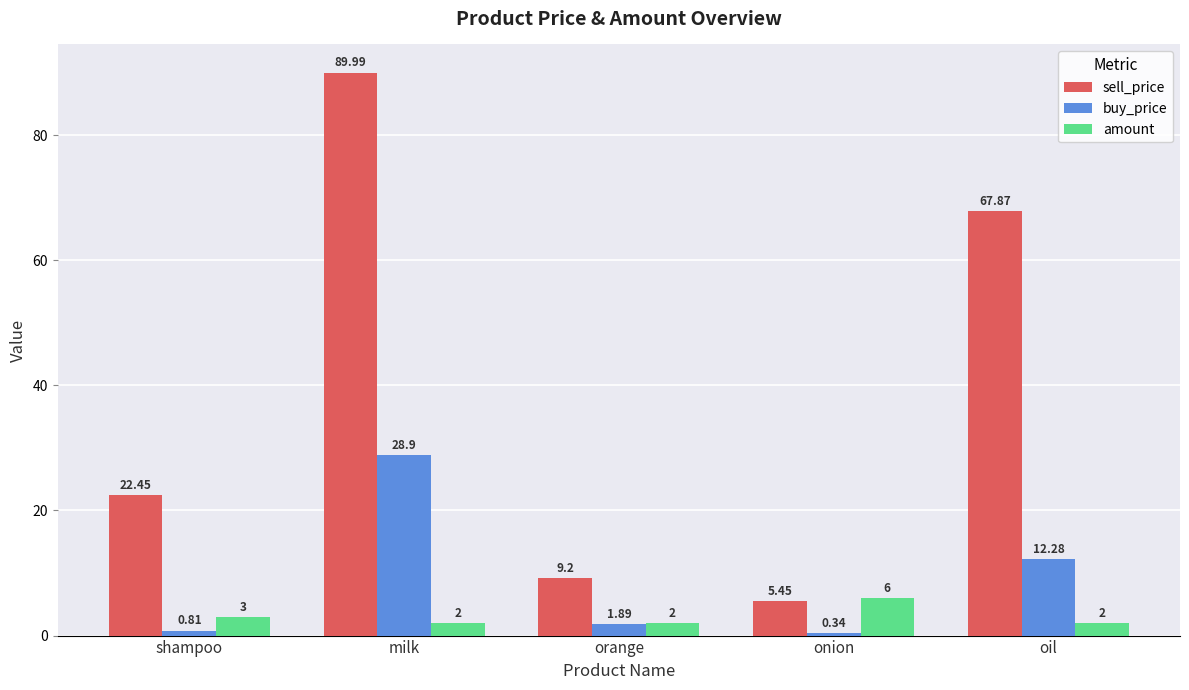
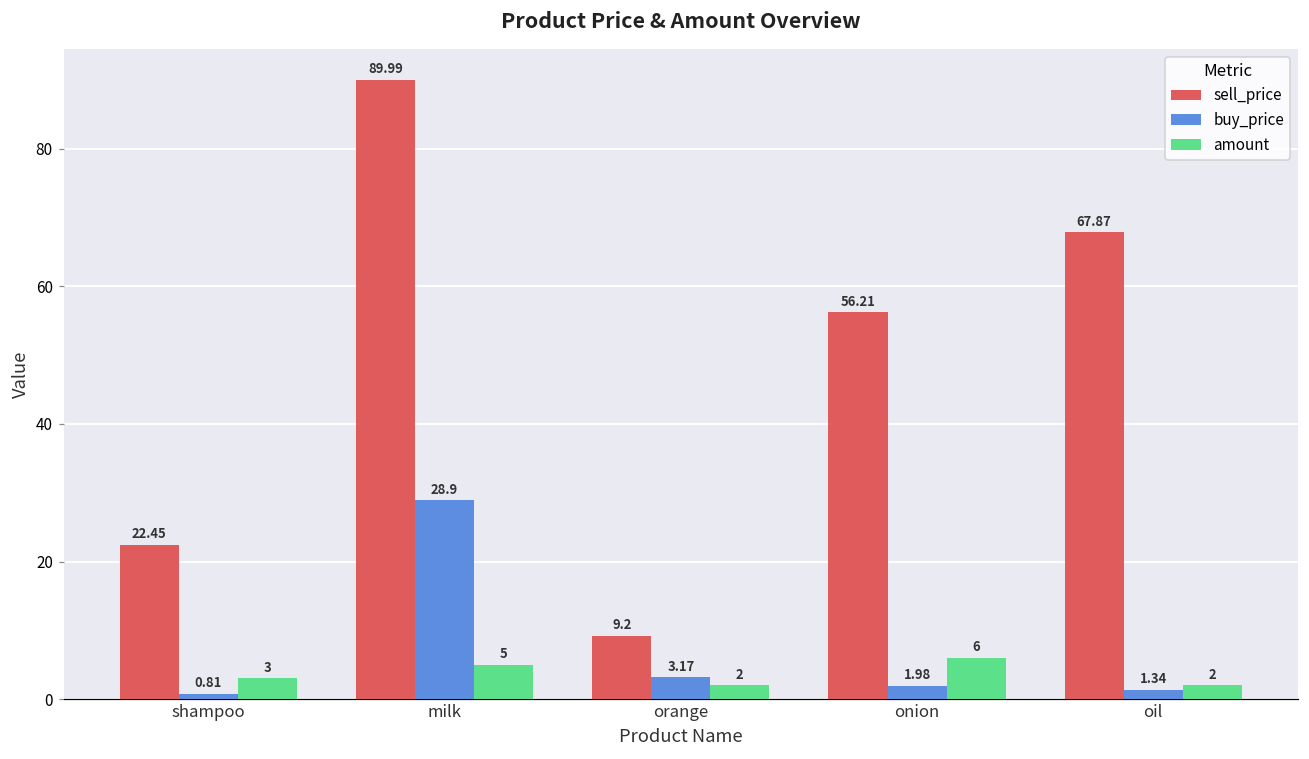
  {
    "sell_price": {
      "shampoo": 22.45,
      "milk": 89.99,
      "orange": 9.2,
-     "onion": 5.45,
+     "onion": 56.21,
      "oil": 67.87
    },
    "buy_price": {
      "shampoo": 0.81,
      "milk": 28.9,
-     "orange": 1.89,
-     "onion": 0.34,
-     "oil": 12.28
+     "orange": 3.17,
+     "onion": 1.98,
+     "oil": 1.34
    },
    "amount": {
      "shampoo": 3,
-     "milk": 2,
+     "milk": 5,
      "orange": 2,
      "onion": 6,
      "oil": 2
    }
  }
